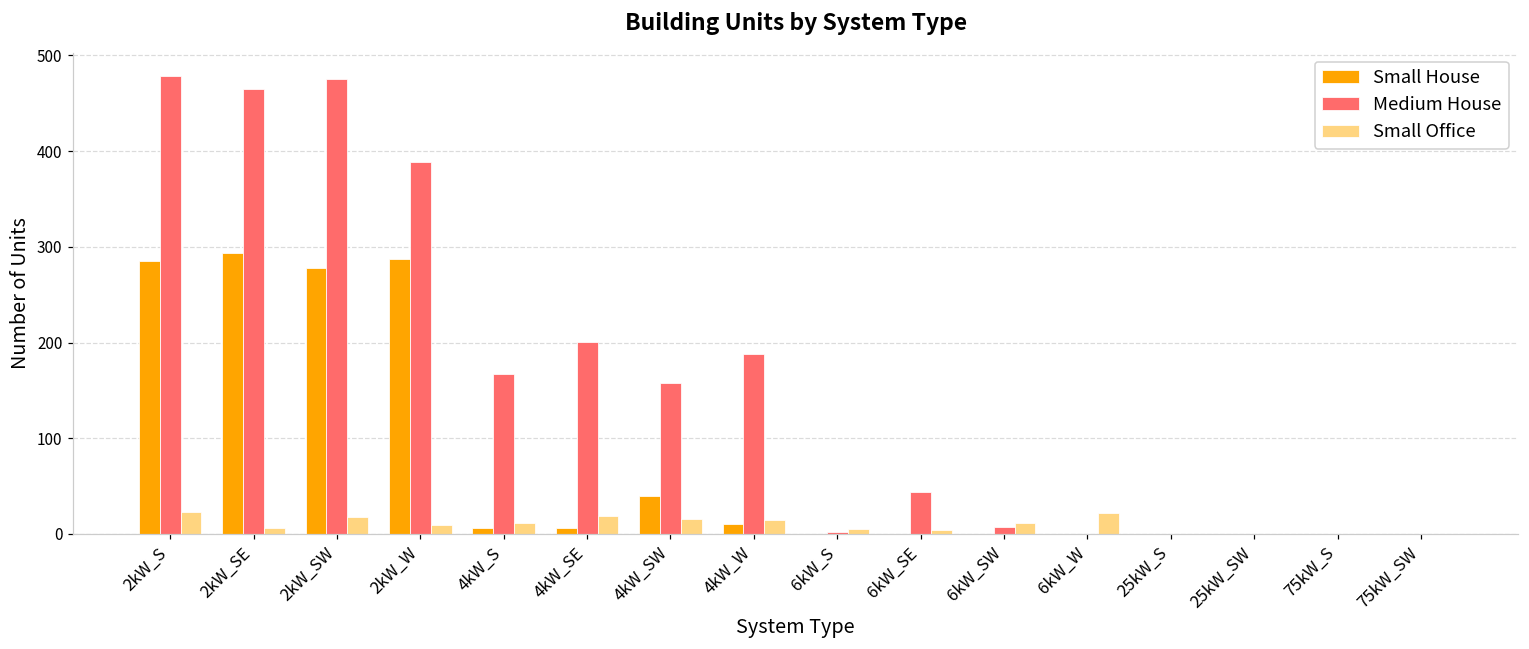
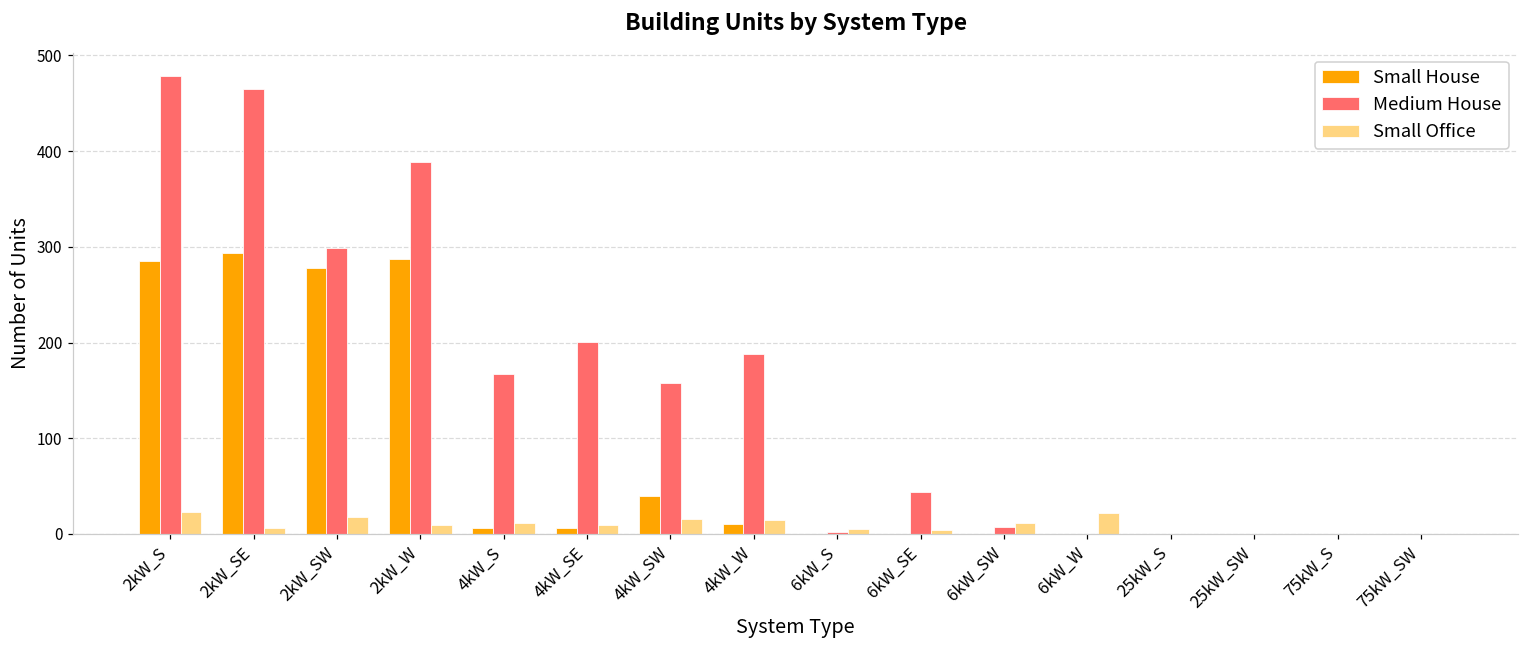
  {
    "Small House": {
      "2kW_S": 290,
      "2kW_SE": 290,
      "2kW_SW": 280,
      "2kW_W": 290,
      "4kW_S": 10,
      "4kW_SE": 10,
      "4kW_SW": 40,
      "4kW_W": 10,
      "6kW_S": 0,
      "6kW_SE": 0,
      "6kW_SW": 0,
      "6kW_W": 0,
      "25kW_S": 0,
      "25kW_SW": 0,
      "75kW_S": 0,
      "75kW_SW": 0
    },
    "Medium House": {
      "2kW_S": 480,
      "2kW_SE": 470,
-     "2kW_SW": 480,
+     "2kW_SW": 300,
      "2kW_W": 390,
      "4kW_S": 170,
      "4kW_SE": 200,
      "4kW_SW": 160,
      "4kW_W": 190,
      "6kW_SE": 40,
      "6kW_SW": 10,
      "6kW_W": 0,
      "25kW_S": 0,
      "25kW_SW": 0,
      "75kW_S": 0,
      "75kW_SW": 0
    },
    "Small Office": {
      "2kW_S": 20,
      "2kW_SE": 10,
      "2kW_SW": 20,
      "2kW_W": 10,
      "4kW_S": 10,
-     "4kW_SE": 20,
+     "4kW_SE": 10,
      "4kW_SW": 20,
      "4kW_W": 20,
      "6kW_S": 10,
      "6kW_SE": 0,
      "6kW_SW": 10,
      "6kW_W": 20,
      "25kW_S": 0,
      "25kW_SW": 0,
      "75kW_S": 0,
      "75kW_SW": 0
    }
  }
